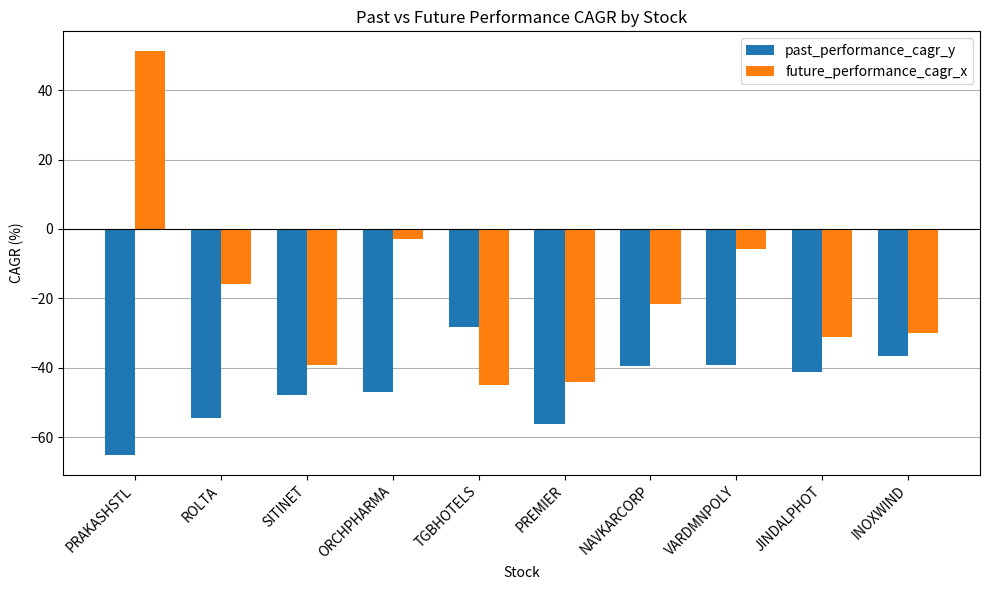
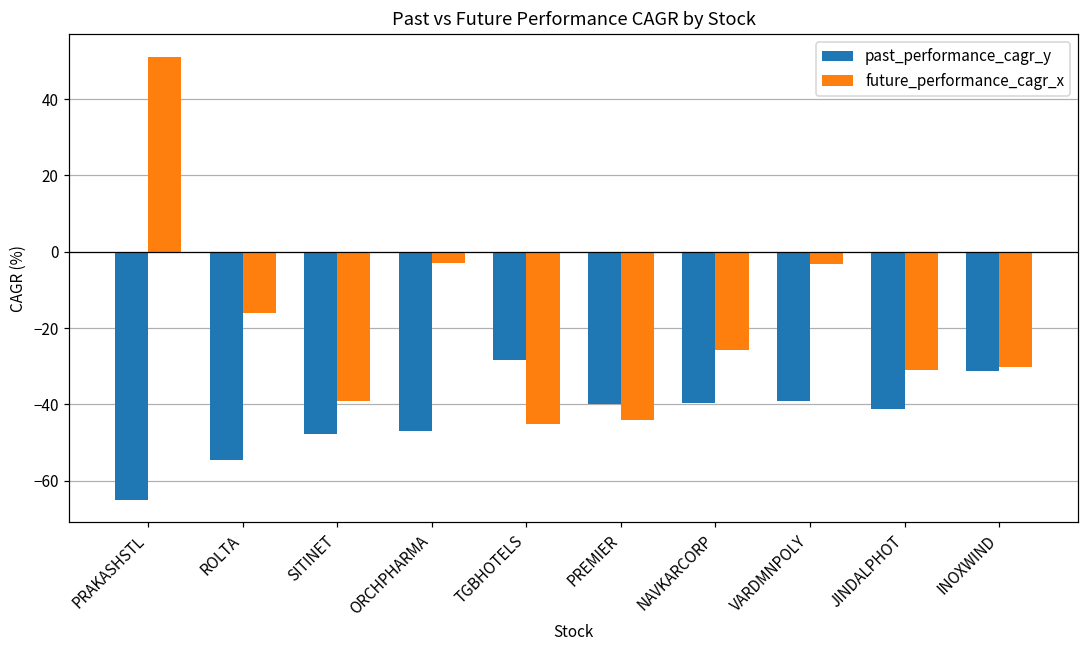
  {
    "past_performance_cagr_y": {
      "PRAKASHSTL": -65,
      "ROLTA": -55,
      "SITINET": -48,
      "ORCHPHARMA": -47,
      "TGBHOTELS": -28,
-     "PREMIER": -56,
+     "PREMIER": -40,
      "NAVKARCORP": -40,
      "VARDMNPOLY": -39,
      "JINDALPHOT": -41,
-     "INOXWIND": -37
+     "INOXWIND": -31
    },
    "future_performance_cagr_x": {
      "PRAKASHSTL": 51,
      "ROLTA": -16,
      "SITINET": -39,
      "ORCHPHARMA": -3,
      "TGBHOTELS": -45,
      "PREMIER": -44,
-     "NAVKARCORP": -22,
-     "VARDMNPOLY": -6,
+     "NAVKARCORP": -26,
+     "VARDMNPOLY": -3,
      "JINDALPHOT": -31,
      "INOXWIND": -30
    }
  }
